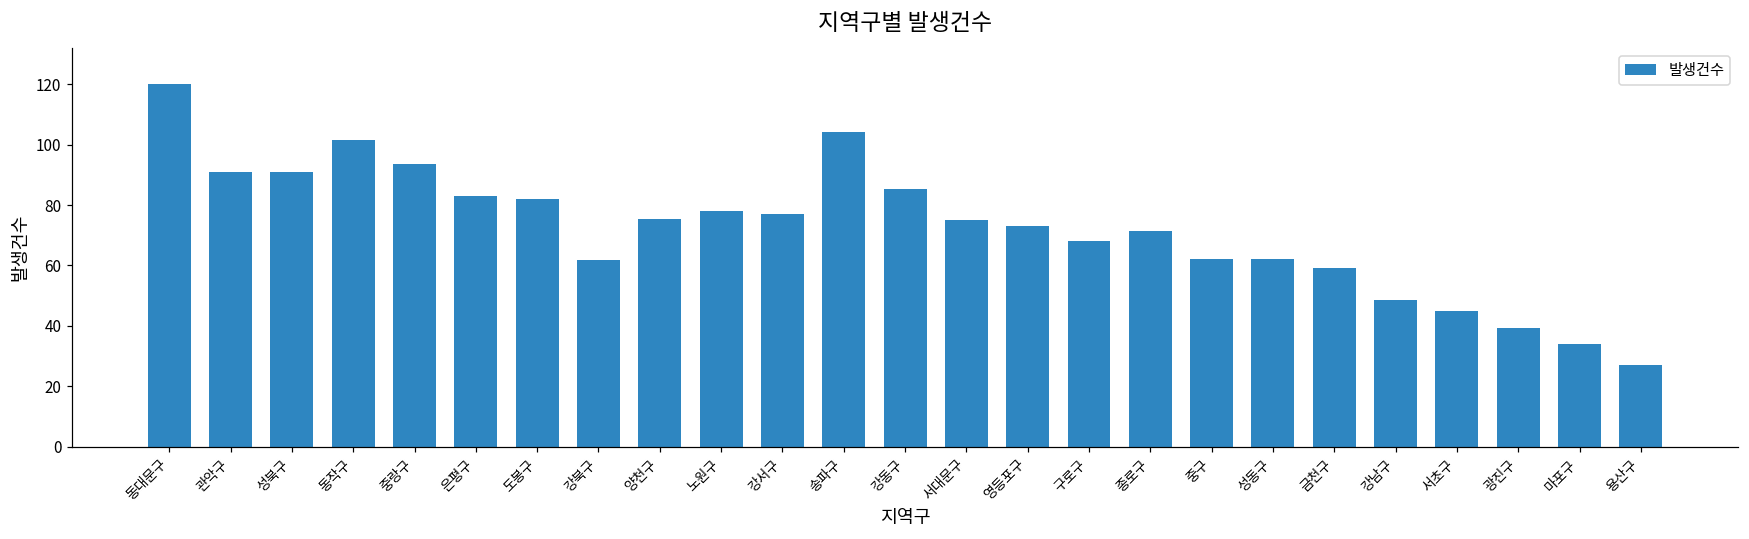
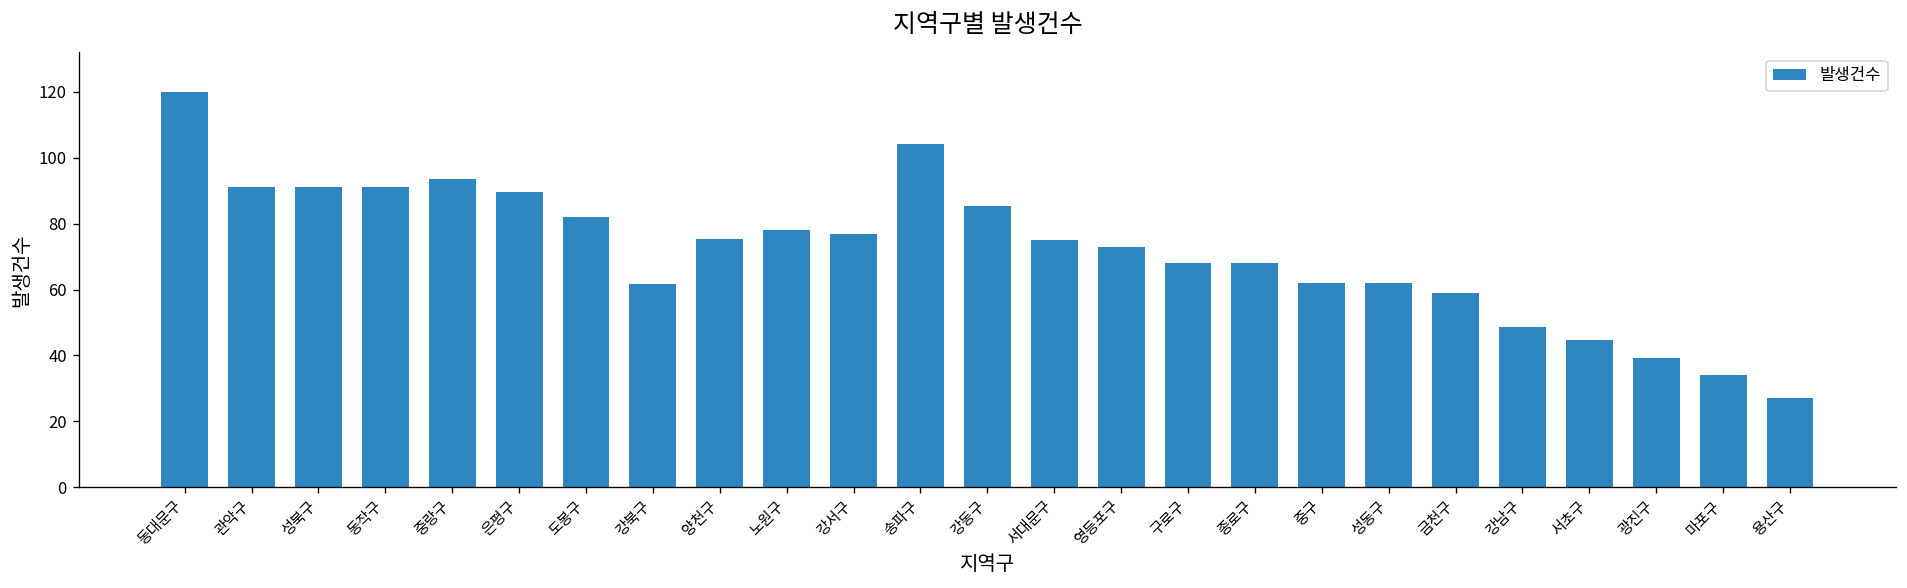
  {
    "동대문구": 120,
    "관악구": 91,
    "성북구": 91,
-   "동작구": 101,
+   "동작구": 91,
    "중랑구": 94,
-   "은평구": 83,
+   "은평구": 90,
    "도봉구": 82,
    "강북구": 62,
    "양천구": 75,
    "노원구": 78,
    "강서구": 77,
    "송파구": 104,
    "강동구": 85,
    "서대문구": 75,
    "영등포구": 73,
    "구로구": 68,
-   "종로구": 71,
+   "종로구": 68,
    "중구": 62,
    "성동구": 62,
    "금천구": 59,
    "강남구": 49,
    "서초구": 45,
    "광진구": 39,
    "마포구": 34,
    "용산구": 27
  }
